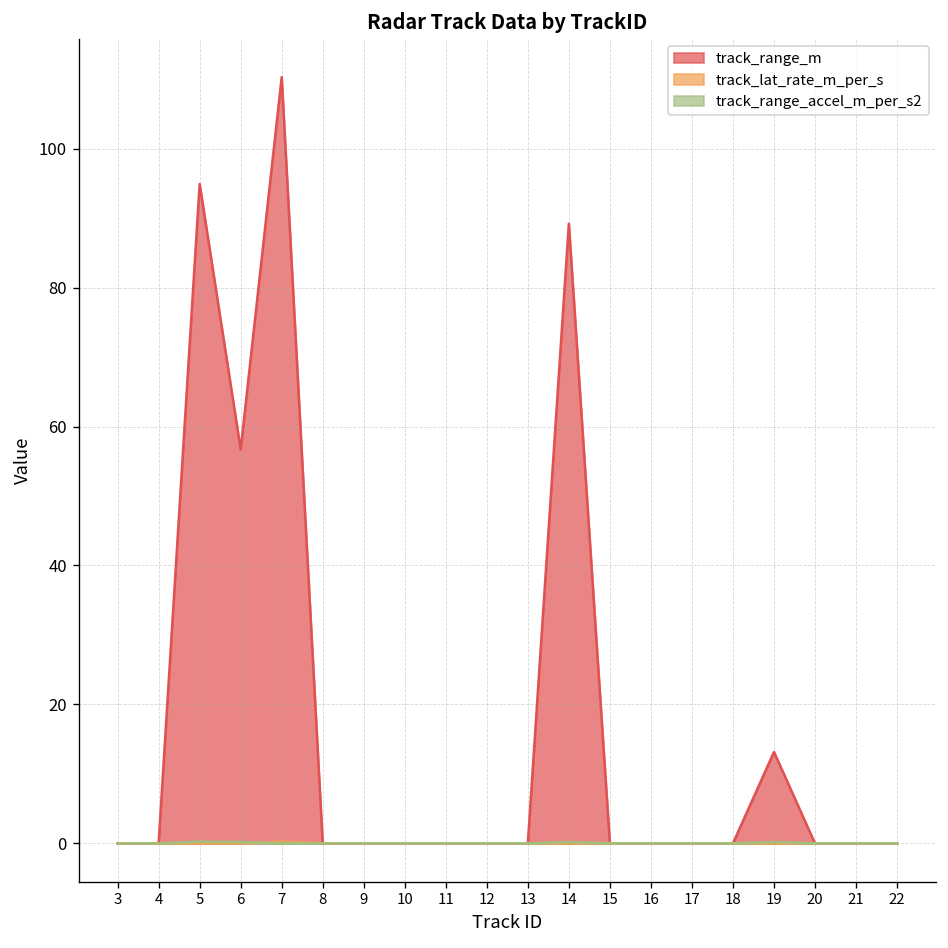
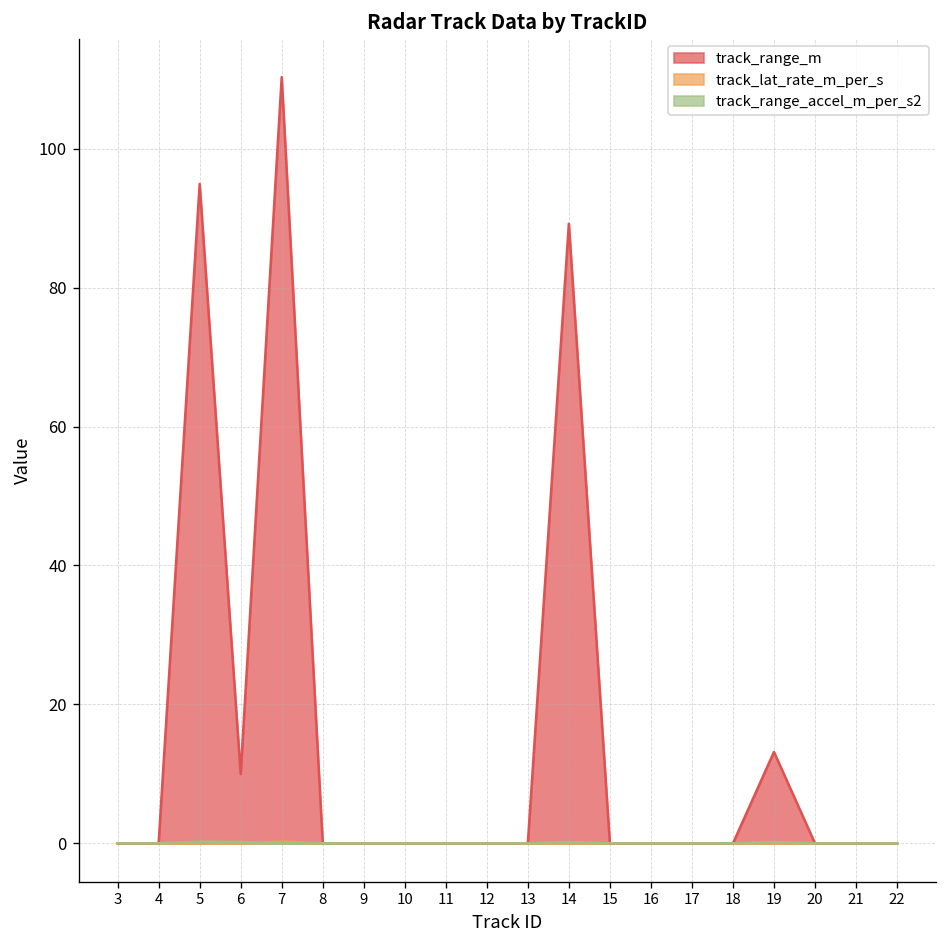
  {
    "track_range_m": {
      "5": 95,
-     "6": 57,
+     "6": 10,
      "7": 110,
      "14": 89,
      "19": 13
    }
  }
